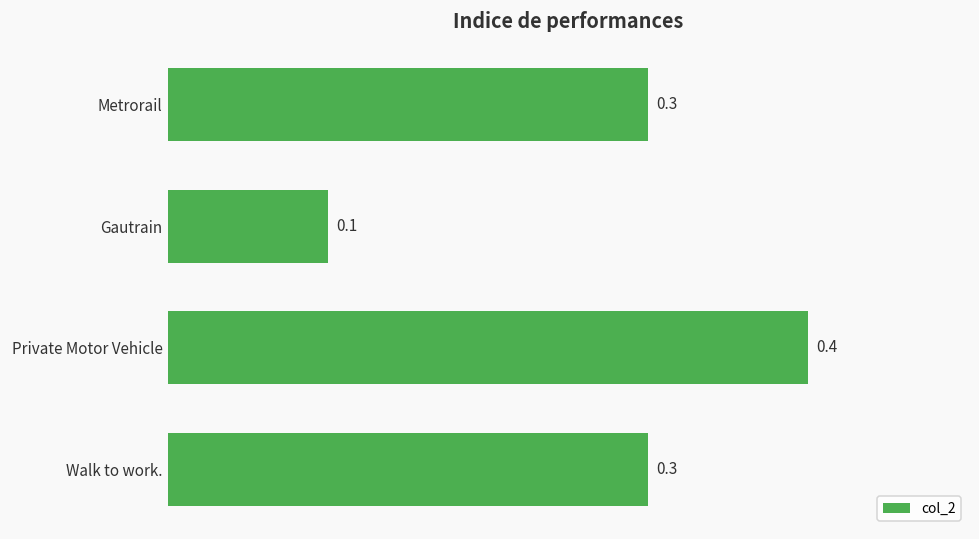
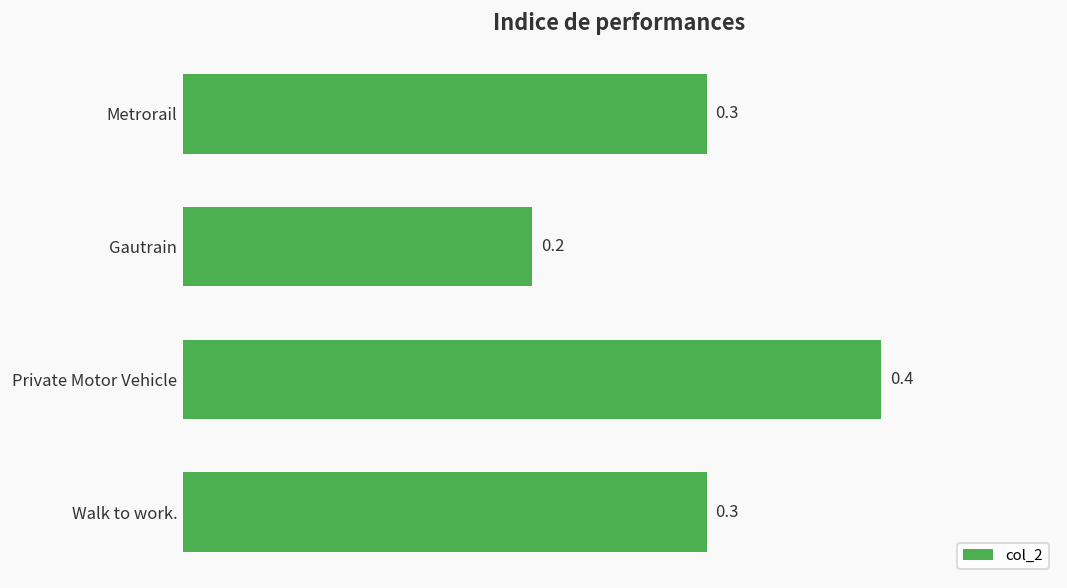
  {
    "Metrorail": 0.3,
-   "Gautrain": 0.1,
+   "Gautrain": 0.2,
    "Private Motor Vehicle": 0.4,
    "Walk to work.": 0.3
  }
